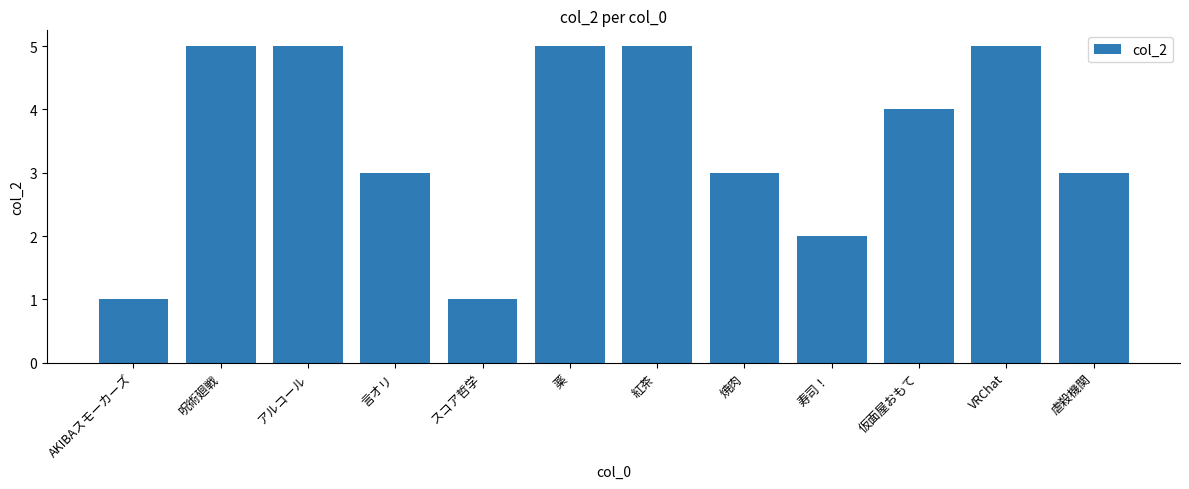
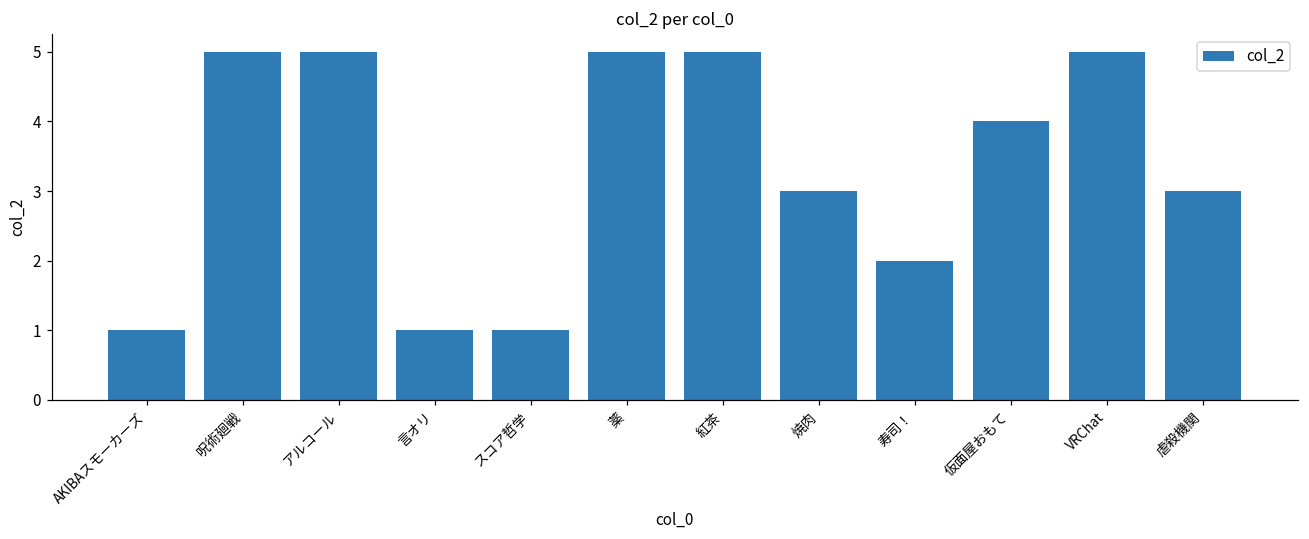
  {
    "AKIBAスモーカーズ": 1,
    "呪術廻戦": 5,
    "アルコール": 5,
-   "言オリ": 3,
+   "言オリ": 1,
    "スコア哲学": 1,
    "薬": 5,
    "紅茶": 5,
    "焼肉": 3,
    "寿司！": 2,
    "仮面屋おもて": 4,
    "VRChat": 5,
    "虐殺機関": 3
  }
